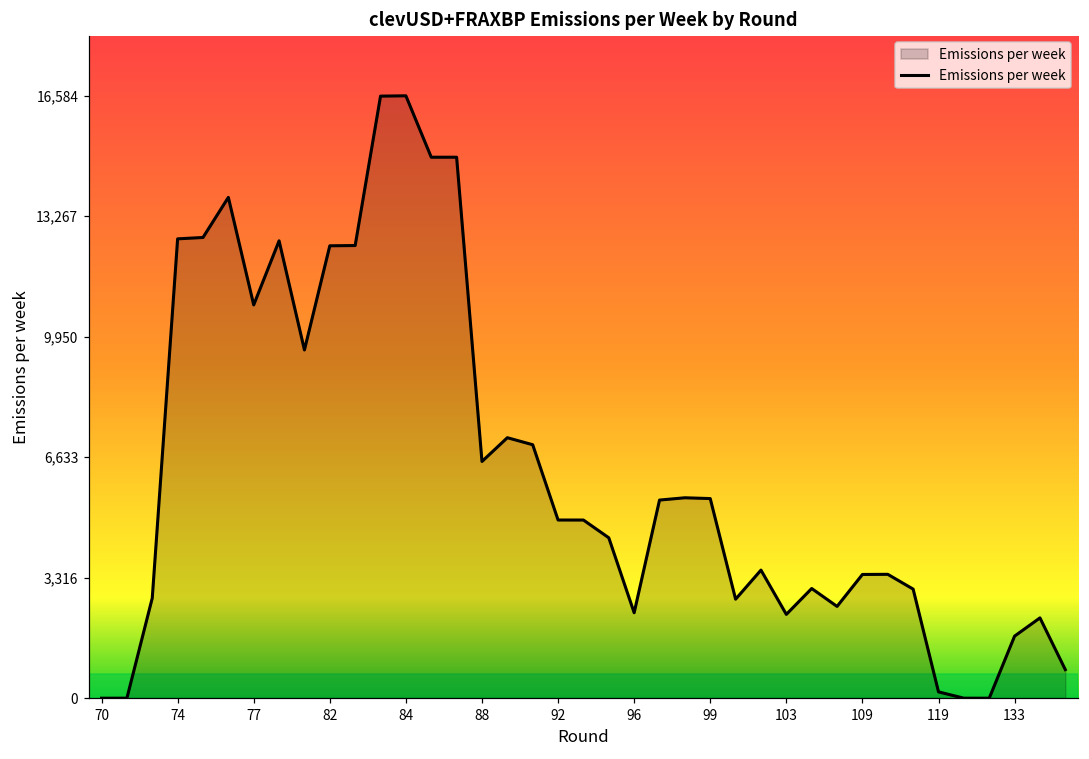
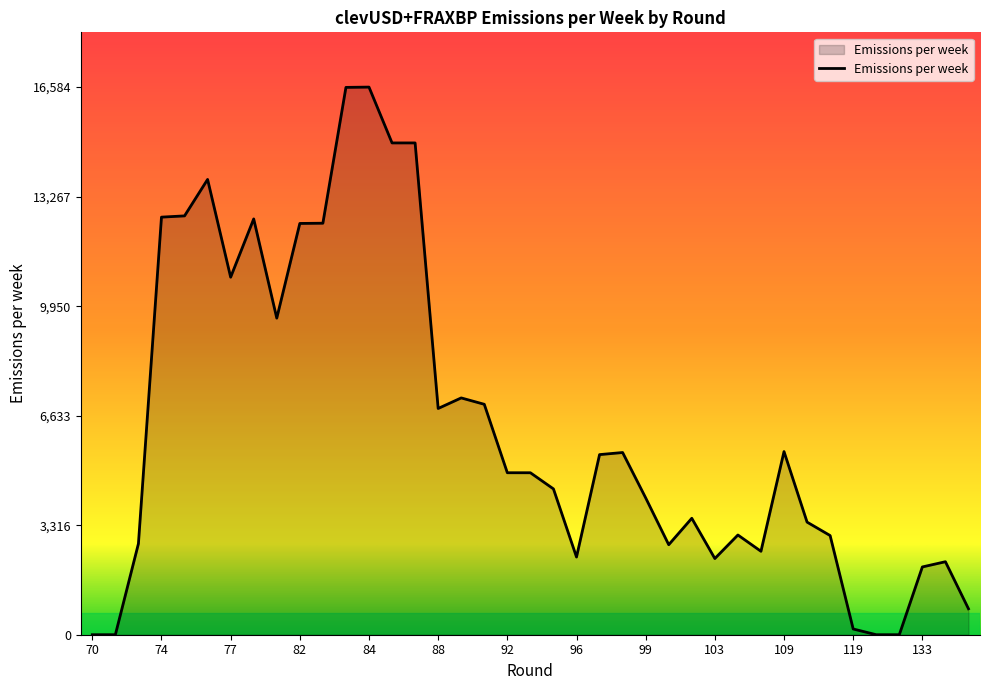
  {
    "74": "12,600",
    "77": "10,800",
    "82": "12,500",
    "84": "16,600",
-   "88": "6,500",
+   "88": "6,900",
    "92": "4,900",
    "96": "2,400",
-   "99": "5,500",
+   "99": "4,100",
    "103": "2,300",
-   "109": "3,400",
-   "133": "1,700"
+   "109": "5,500",
+   "133": "2,100"
  }
